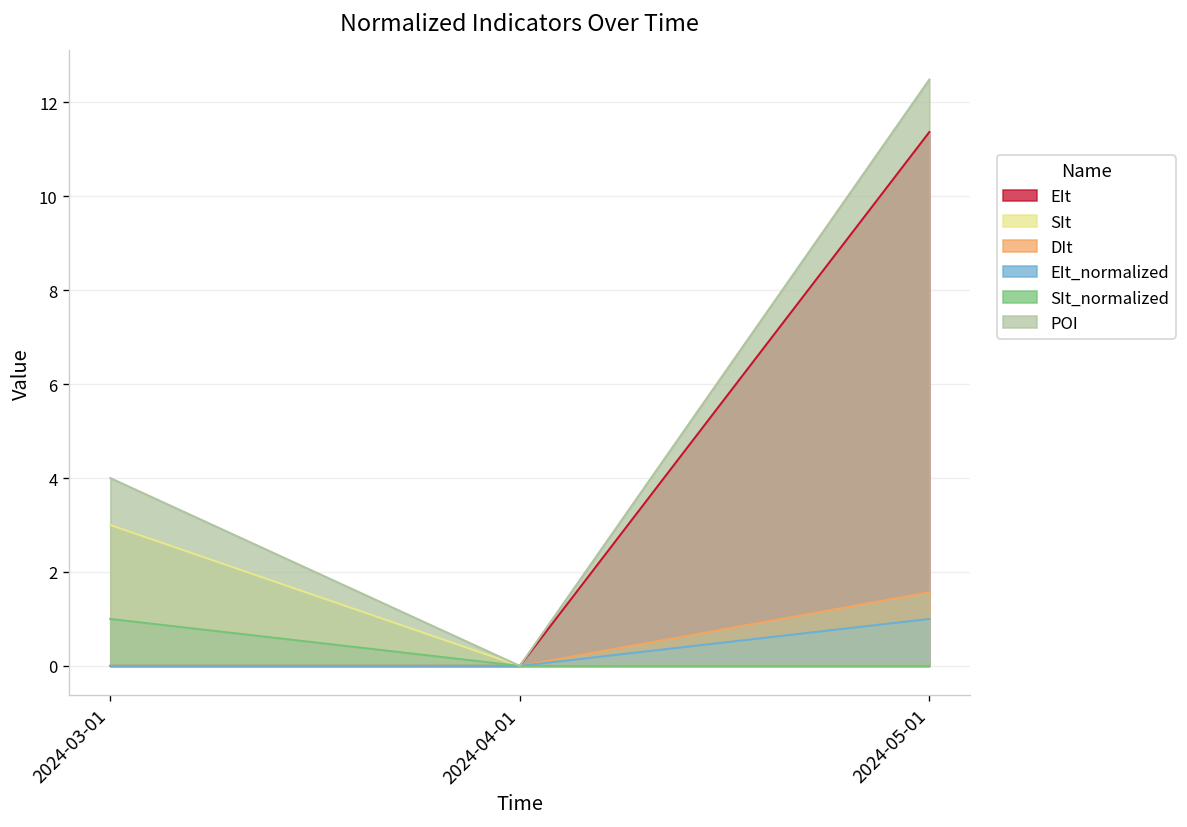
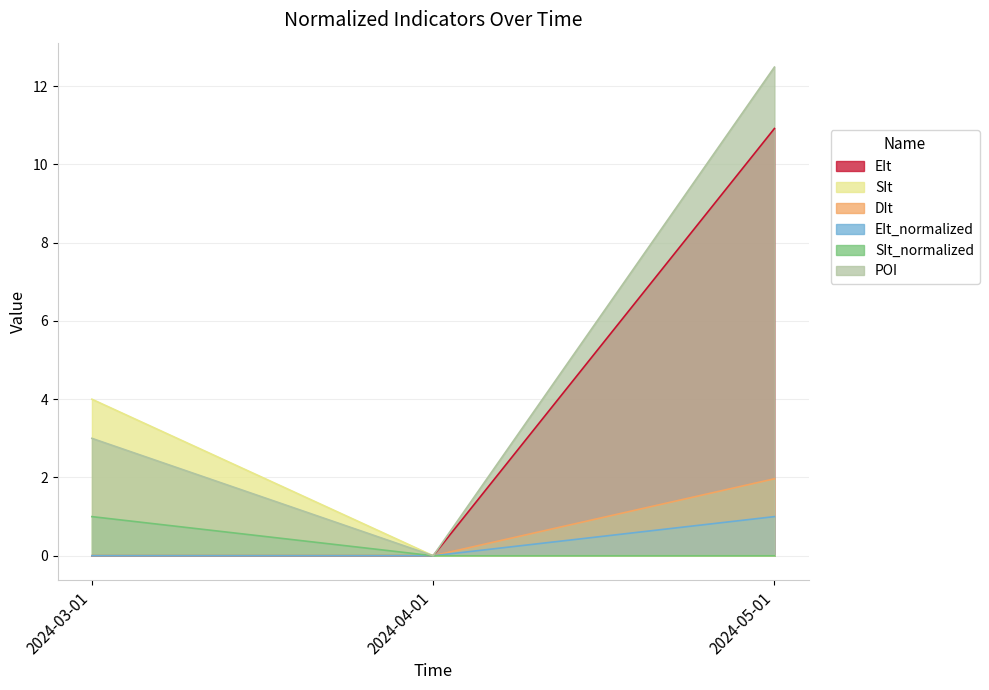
  {
    "EIt": {
-     "2024-05-01": 11.4
+     "2024-05-01": 10.9
    },
    "SIt": {
-     "2024-03-01": 3
+     "2024-03-01": 4
    },
    "DIt": {
-     "2024-05-01": 1.6
+     "2024-05-01": 2.0
    },
    "EIt_normalized": {
      "2024-05-01": 1.0
    },
    "SIt_normalized": {
      "2024-03-01": 1.0
    },
    "POI": {
-     "2024-03-01": 4,
+     "2024-03-01": 3,
      "2024-05-01": 12.5
    }
  }
